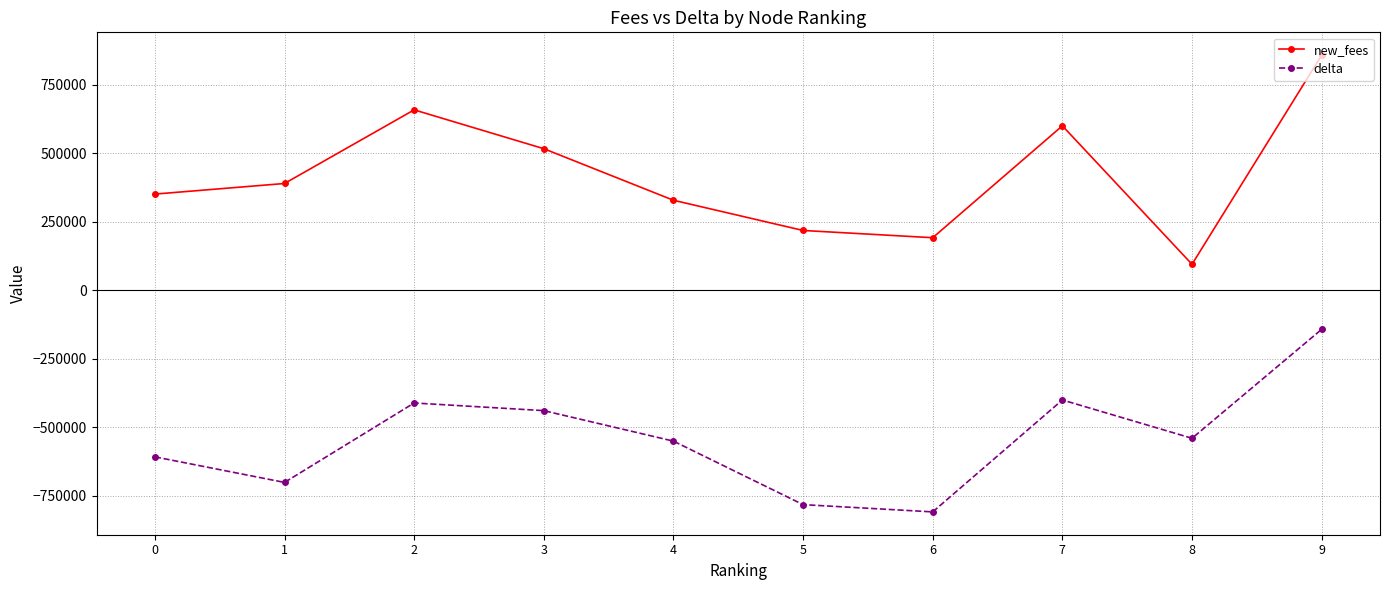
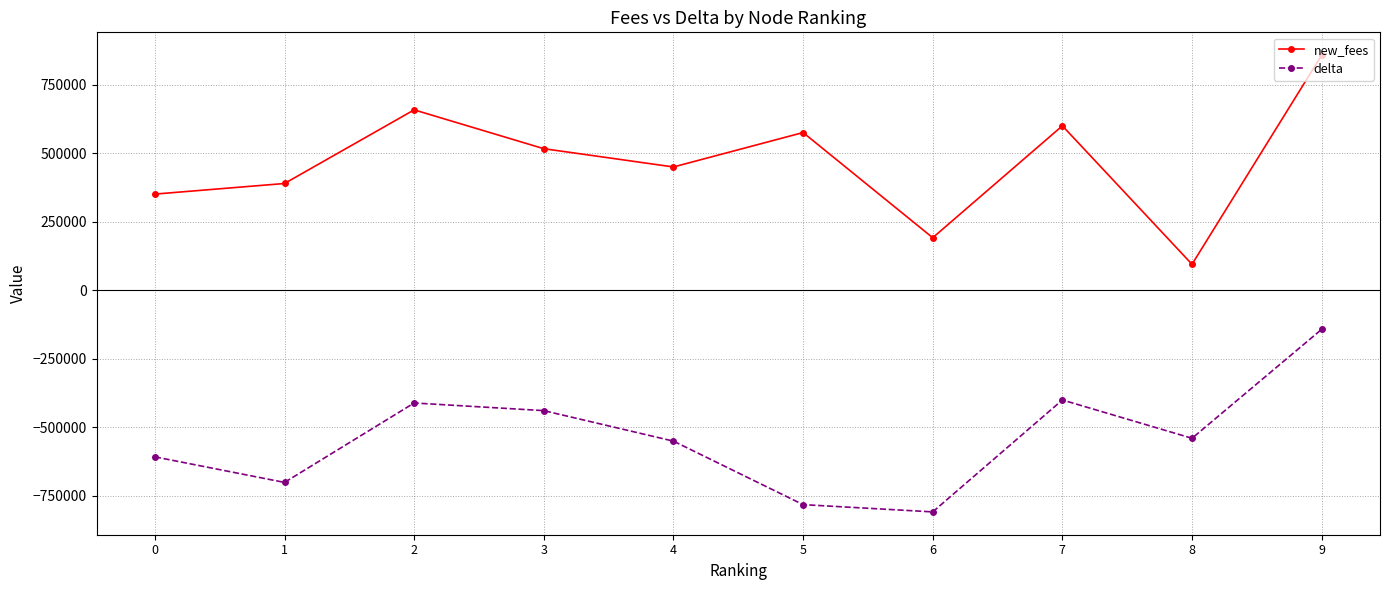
  {
    "new_fees": {
      "0": 350000,
      "1": 390000,
      "2": 660000,
      "3": 520000,
-     "4": 330000,
-     "5": 220000,
+     "4": 450000,
+     "5": 580000,
      "6": 190000,
      "7": 600000,
      "8": 90000
    },
    "delta": {
      "0": -610000,
      "1": -700000,
      "2": -410000,
      "3": -440000,
      "4": -550000,
      "5": -780000,
      "6": -810000,
      "7": -400000,
      "8": -540000,
      "9": -140000
    }
  }
